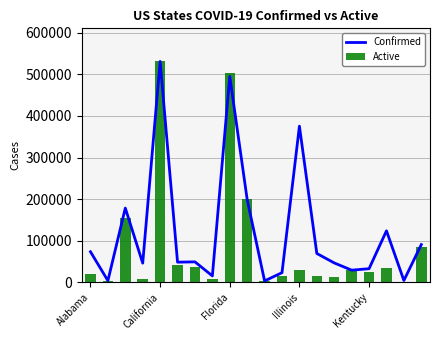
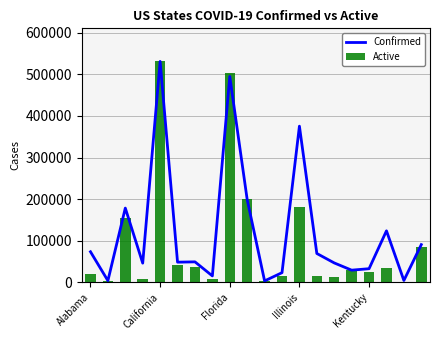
  {
    "Confirmed": {
      "Alabama": 70000,
      "California": 530000,
      "Florida": 500000,
      "Illinois": 380000,
      "Kentucky": 30000
    },
    "Active": {
      "Alabama": 20000,
      "California": 530000,
      "Florida": 500000,
-     "Illinois": 30000,
+     "Illinois": 180000,
      "Kentucky": 20000
    }
  }
